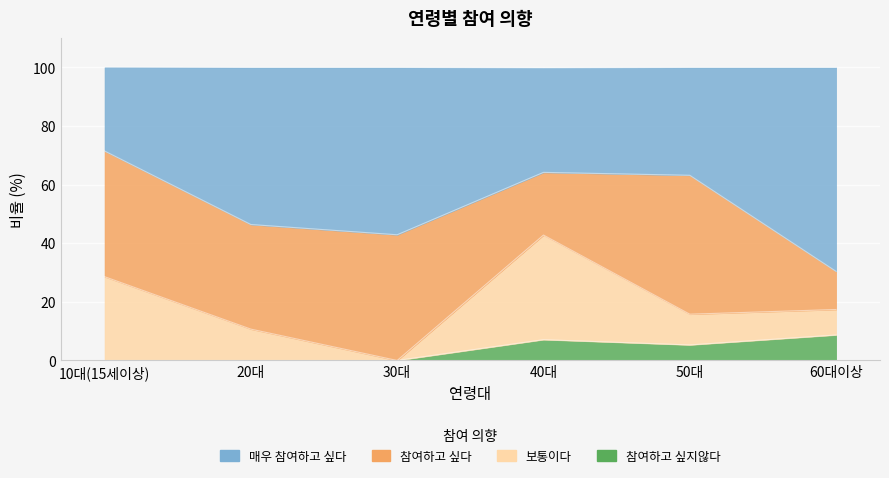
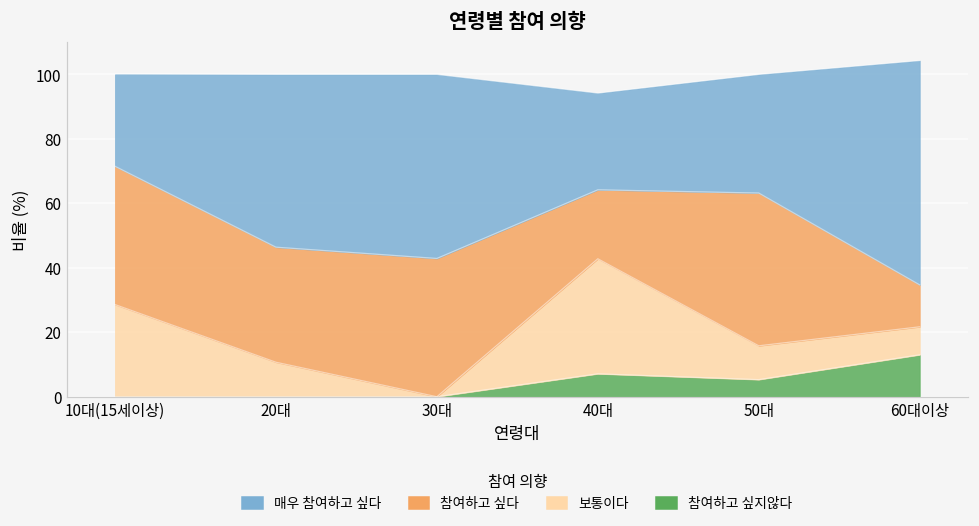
  {
    "참여하고 싶지않다": {
      "10대(15세이상)": 0,
      "20대": 0,
      "40대": 7,
      "50대": 5,
-     "60대이상": 9
+     "60대이상": 13
    },
    "보통이다": {
      "10대(15세이상)": 29,
      "20대": 11,
      "40대": 36,
      "50대": 11,
      "60대이상": 9
    },
    "참여하고 싶다": {
      "10대(15세이상)": 43,
      "20대": 36,
      "30대": 43,
      "40대": 21,
      "50대": 47,
      "60대이상": 13
    },
    "매우 참여하고 싶다": {
      "10대(15세이상)": 29,
      "20대": 54,
      "30대": 57,
-     "40대": 36,
+     "40대": 30,
      "50대": 37,
      "60대이상": 70
    }
  }
